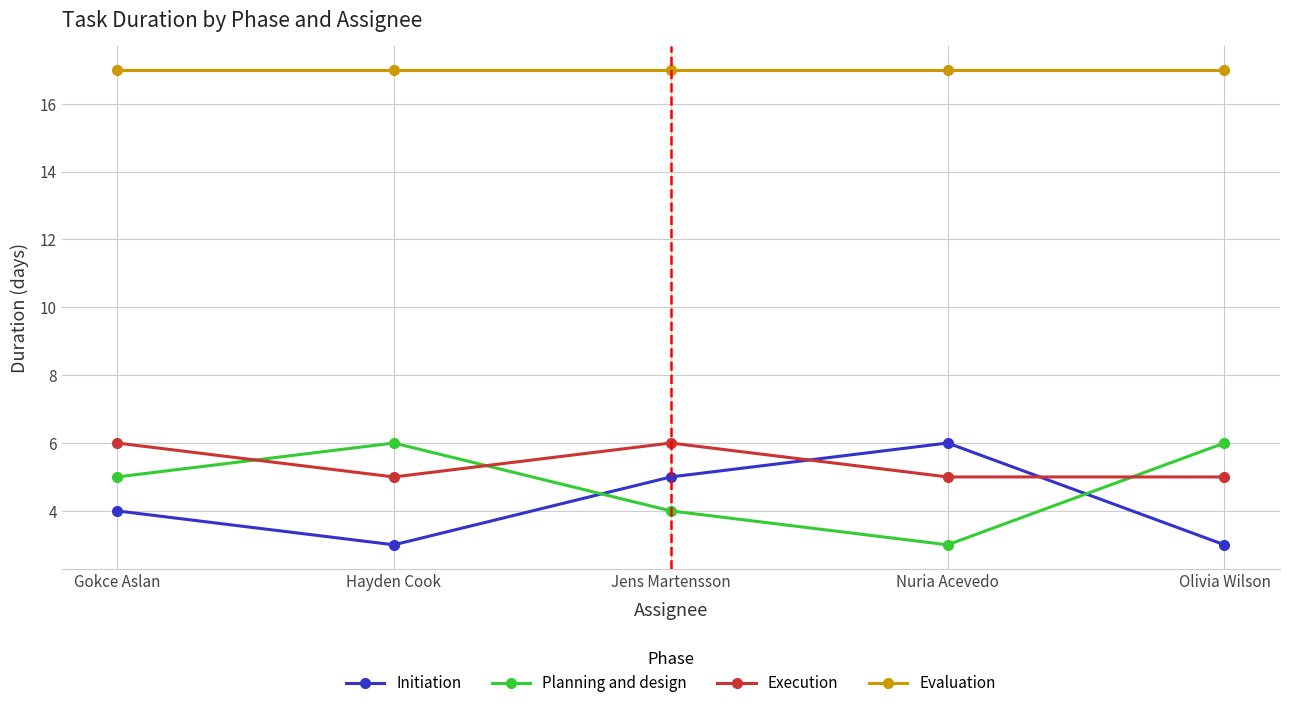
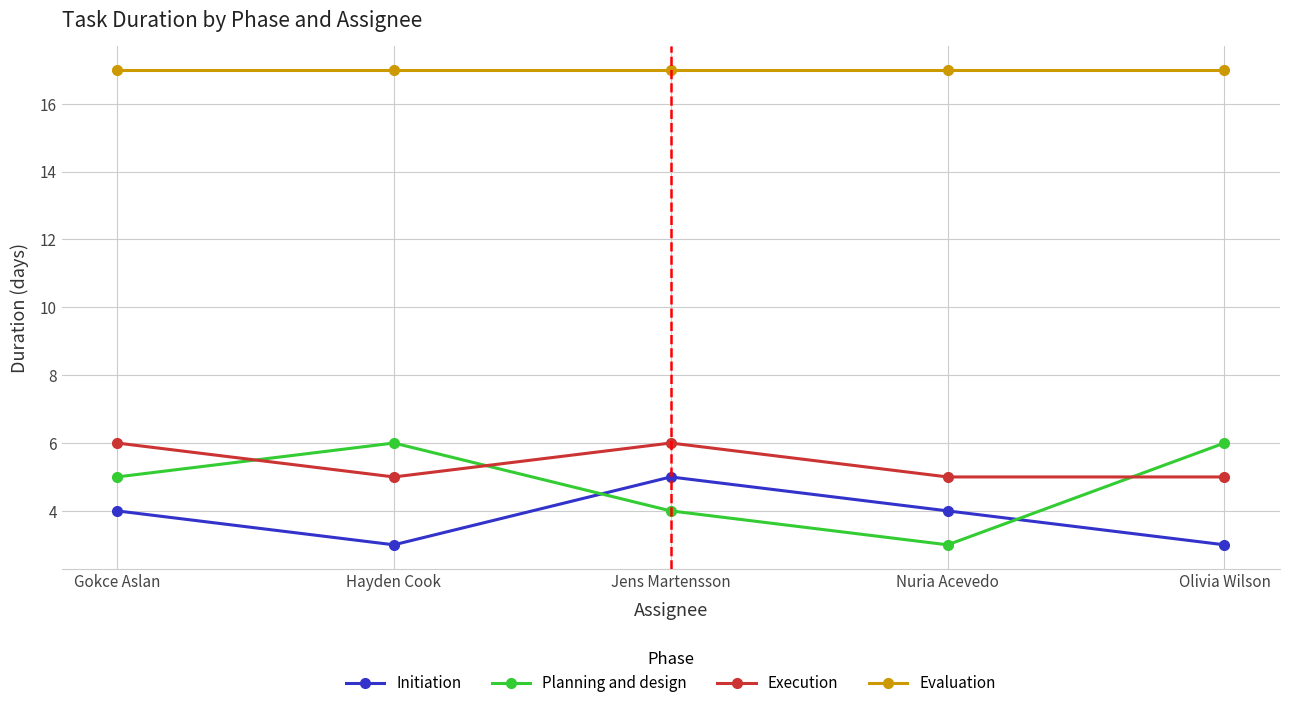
  {
    "Initiation": {
      "Gokce Aslan": 4,
      "Hayden Cook": 3,
      "Jens Martensson": 5,
-     "Nuria Acevedo": 6,
+     "Nuria Acevedo": 4,
      "Olivia Wilson": 3
    },
    "Planning and design": {
      "Gokce Aslan": 5,
      "Hayden Cook": 6,
      "Jens Martensson": 4,
      "Nuria Acevedo": 3,
      "Olivia Wilson": 6
    },
    "Execution": {
      "Gokce Aslan": 6,
      "Hayden Cook": 5,
      "Jens Martensson": 6,
      "Nuria Acevedo": 5,
      "Olivia Wilson": 5
    },
    "Evaluation": {
      "Gokce Aslan": 17,
      "Hayden Cook": 17,
      "Jens Martensson": 17,
      "Nuria Acevedo": 17,
      "Olivia Wilson": 17
    }
  }
